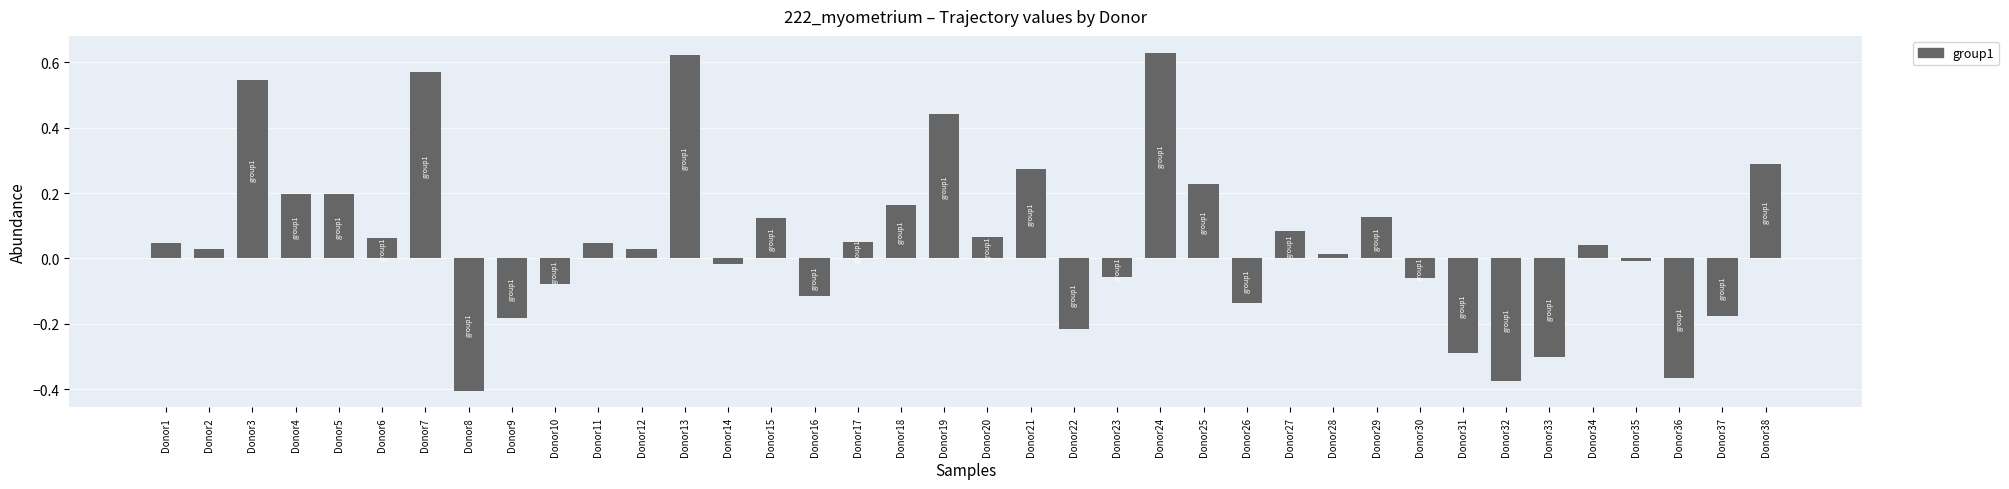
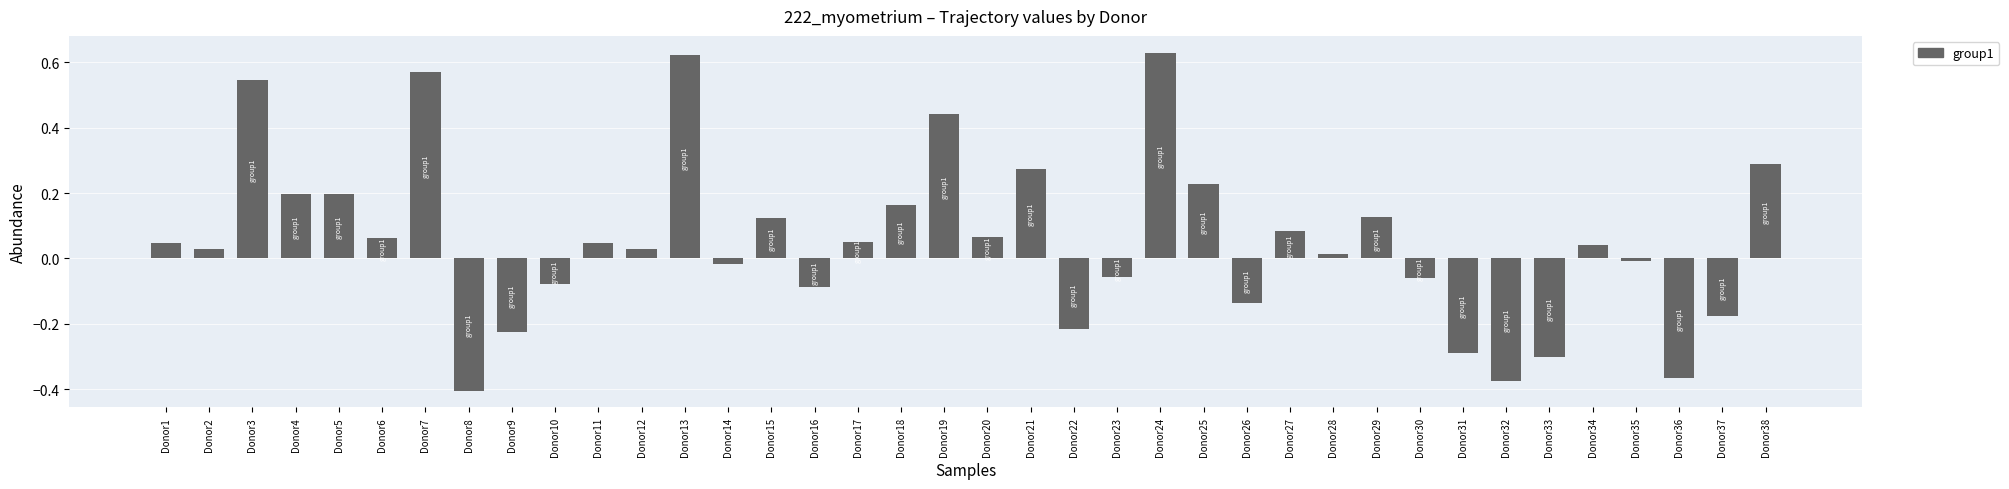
  {
    "Donor1": 0.05,
    "Donor2": 0.03,
    "Donor3": 0.55,
    "Donor4": 0.20,
    "Donor5": 0.20,
    "Donor6": 0.06,
    "Donor7": 0.57,
    "Donor8": -0.40,
-   "Donor9": -0.18,
+   "Donor9": -0.23,
    "Donor10": -0.08,
    "Donor11": 0.05,
    "Donor12": 0.03,
    "Donor13": 0.62,
    "Donor14": -0.02,
    "Donor15": 0.12,
-   "Donor16": -0.11,
+   "Donor16": -0.09,
    "Donor17": 0.05,
    "Donor18": 0.16,
    "Donor19": 0.44,
    "Donor20": 0.07,
    "Donor21": 0.27,
    "Donor22": -0.22,
    "Donor23": -0.06,
    "Donor24": 0.63,
    "Donor25": 0.23,
    "Donor26": -0.14,
    "Donor27": 0.08,
    "Donor28": 0.01,
    "Donor29": 0.13,
    "Donor30": -0.06,
    "Donor31": -0.29,
    "Donor32": -0.38,
    "Donor33": -0.30,
    "Donor34": 0.04,
    "Donor35": -0.01,
    "Donor36": -0.37,
    "Donor37": -0.18,
    "Donor38": 0.29
  }
